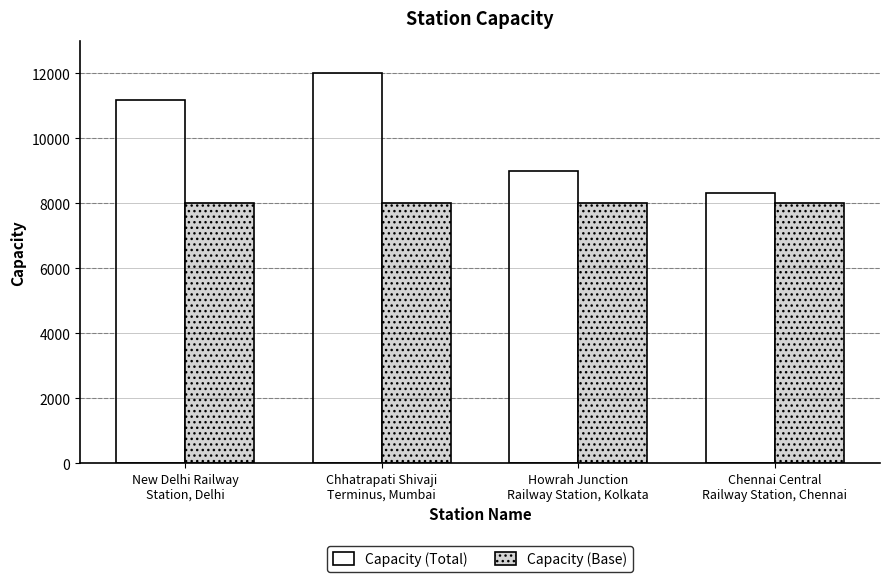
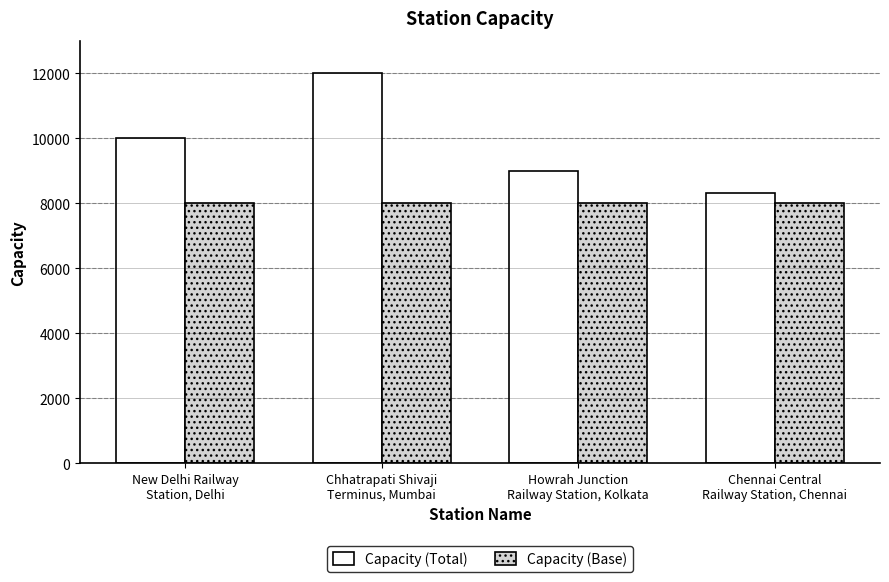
  {
    "Capacity (Total)": {
-     "New Delhi Railway Station, Delhi": 11200,
+     "New Delhi Railway Station, Delhi": 10000,
      "Chhatrapati Shivaji Terminus, Mumbai": 12000,
      "Howrah Junction Railway Station, Kolkata": 9000,
      "Chennai Central Railway Station, Chennai": 8300
    },
    "Capacity (Base)": {
      "New Delhi Railway Station, Delhi": 8000,
      "Chhatrapati Shivaji Terminus, Mumbai": 8000,
      "Howrah Junction Railway Station, Kolkata": 8000,
      "Chennai Central Railway Station, Chennai": 8000
    }
  }
